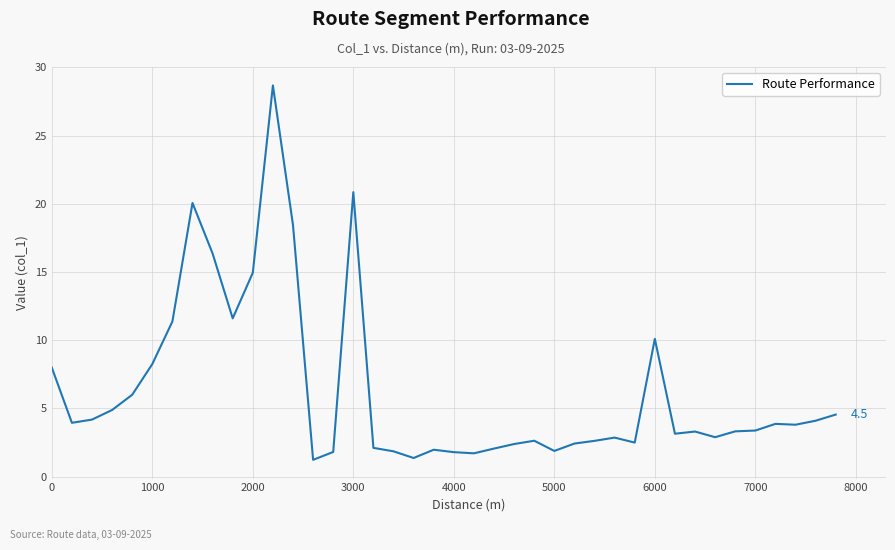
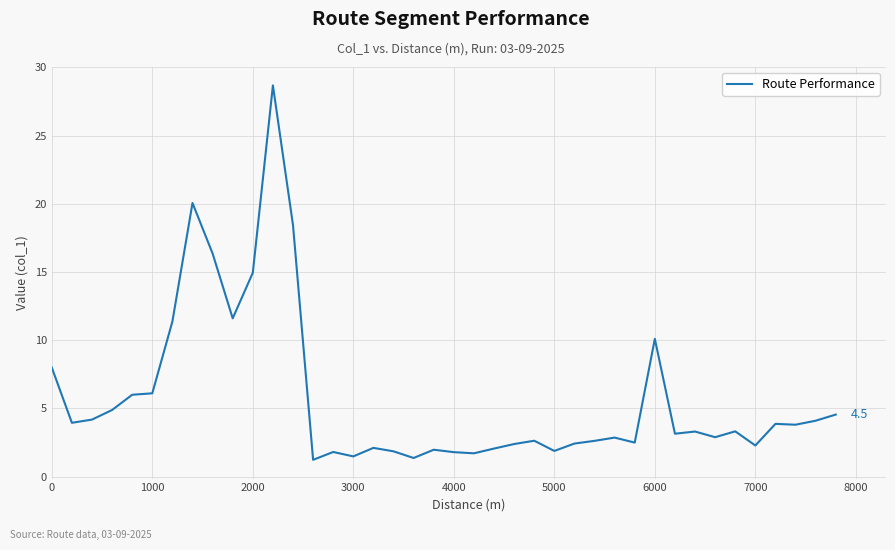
  {
    "0": 8.0,
-   "1000": 8.2,
+   "1000": 6.1,
    "2000": 14.9,
-   "3000": 20.9,
+   "3000": 1.5,
    "4000": 1.8,
    "5000": 1.9,
    "6000": 10.1,
-   "7000": 3.4
+   "7000": 2.3
  }
